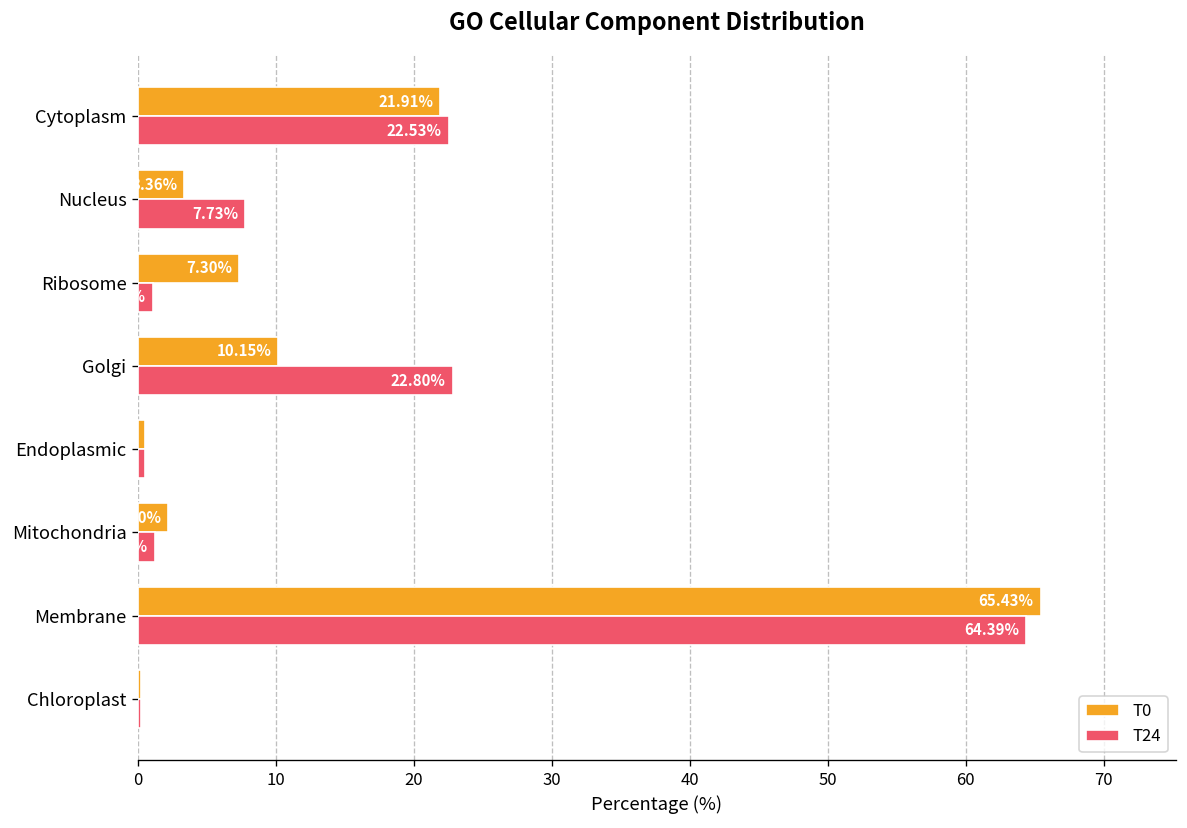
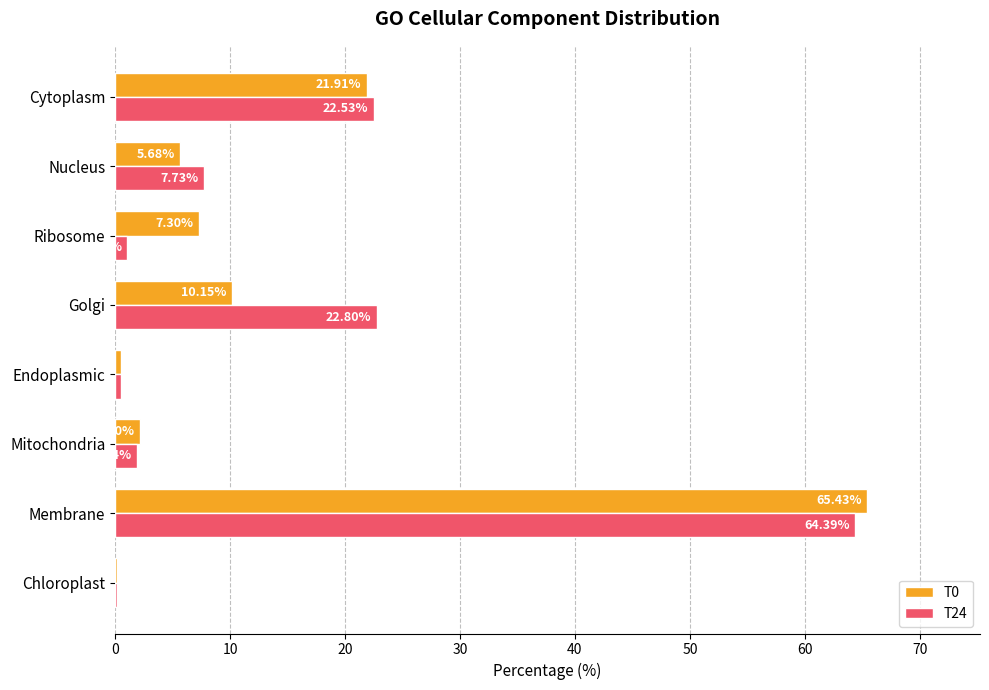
  {
    "T0": {
      "Cytoplasm": "21.91%",
-     "Nucleus": "3.36%",
+     "Nucleus": "5.68%",
      "Ribosome": "7.30%",
      "Golgi": "10.15%",
      "Membrane": "65.43%"
    },
    "T24": {
      "Ribosome": "1.1",
      "Endoplasmic": "0.5",
-     "Mitochondria": "1.2"
+     "Mitochondria": "1.9"
    }
  }
